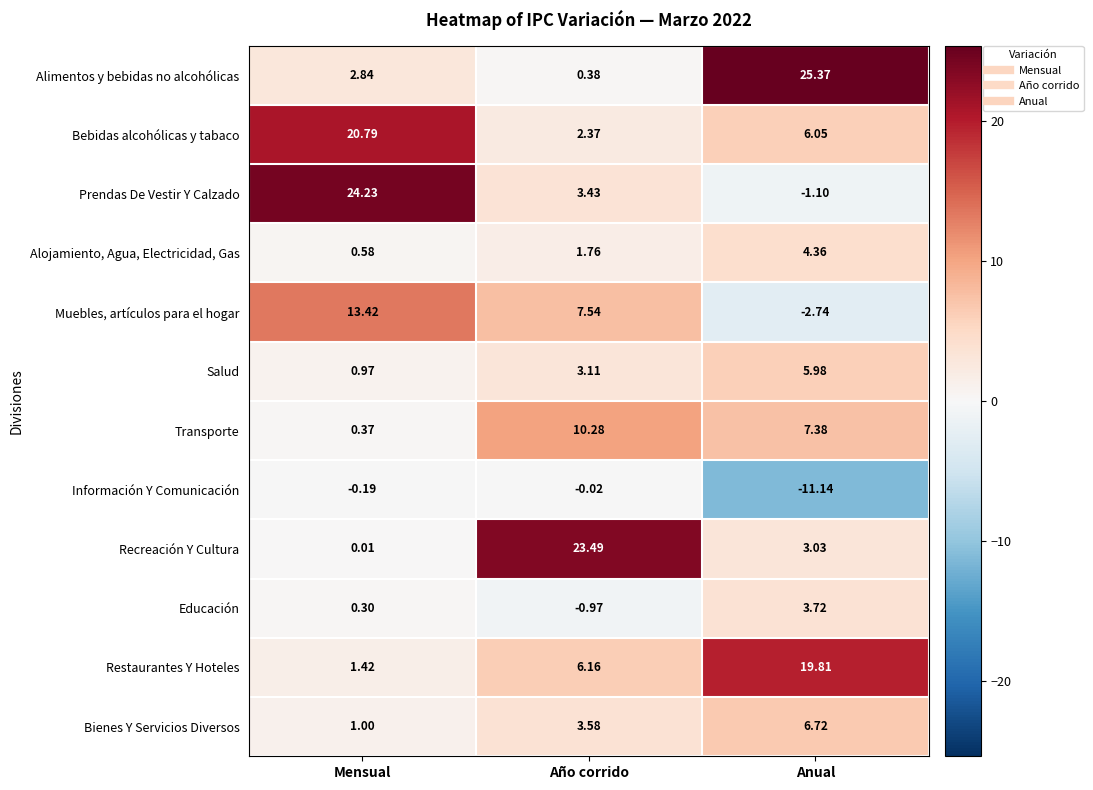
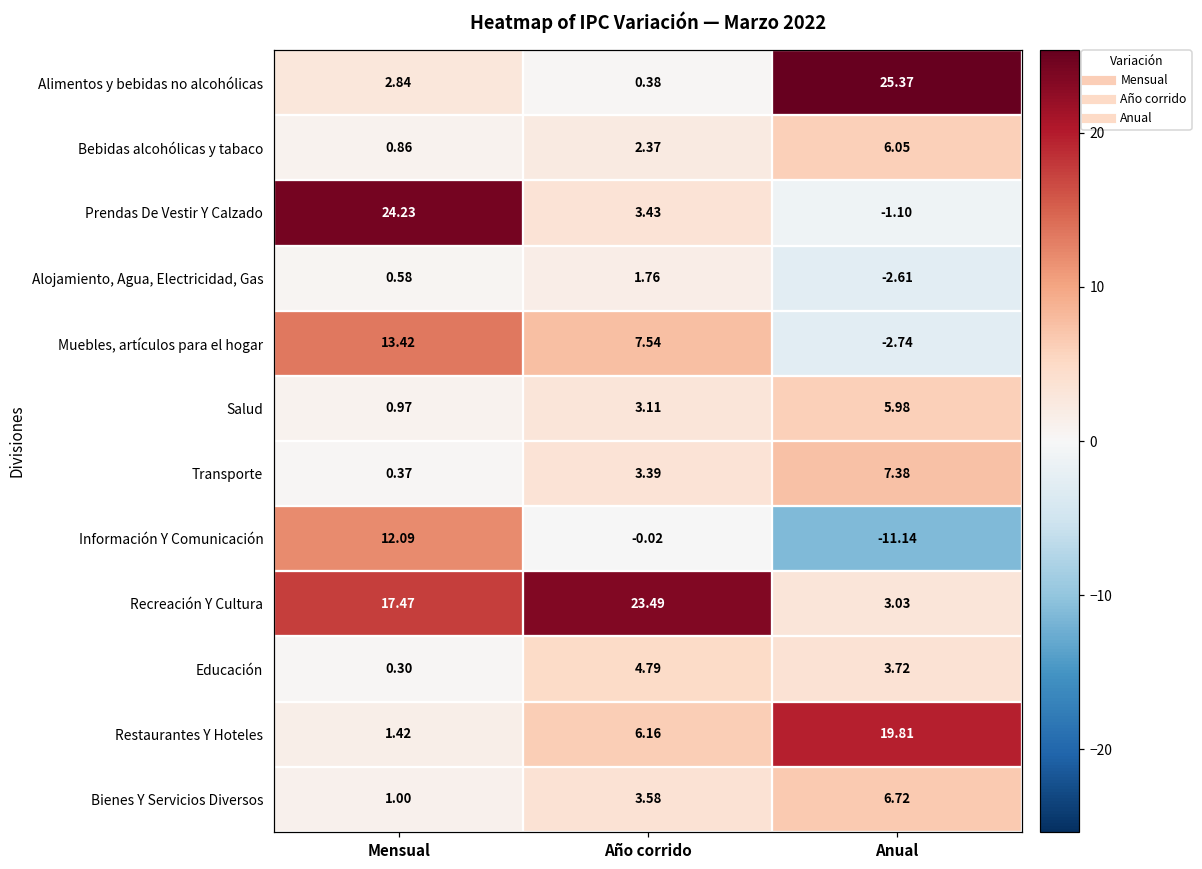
  {
    "Alimentos y bebidas no alcohólicas": {
      "Mensual": 2.84,
      "Año corrido": 0.38,
      "Anual": 25.37
    },
    "Bebidas alcohólicas y tabaco": {
-     "Mensual": 20.79,
+     "Mensual": 0.86,
      "Año corrido": 2.37,
      "Anual": 6.05
    },
    "Prendas De Vestir Y Calzado": {
      "Mensual": 24.23,
      "Año corrido": 3.43,
      "Anual": -1.10
    },
    "Alojamiento, Agua, Electricidad, Gas": {
      "Mensual": 0.58,
      "Año corrido": 1.76,
-     "Anual": 4.36
+     "Anual": -2.61
    },
    "Muebles, artículos para el hogar": {
      "Mensual": 13.42,
      "Año corrido": 7.54,
      "Anual": -2.74
    },
    "Salud": {
      "Mensual": 0.97,
      "Año corrido": 3.11,
      "Anual": 5.98
    },
    "Transporte": {
      "Mensual": 0.37,
-     "Año corrido": 10.28,
+     "Año corrido": 3.39,
      "Anual": 7.38
    },
    "Información Y Comunicación": {
-     "Mensual": -0.19,
+     "Mensual": 12.09,
      "Año corrido": -0.02,
      "Anual": -11.14
    },
    "Recreación Y Cultura": {
-     "Mensual": 0.01,
+     "Mensual": 17.47,
      "Año corrido": 23.49,
      "Anual": 3.03
    },
    "Educación": {
      "Mensual": 0.30,
-     "Año corrido": -0.97,
+     "Año corrido": 4.79,
      "Anual": 3.72
    },
    "Restaurantes Y Hoteles": {
      "Mensual": 1.42,
      "Año corrido": 6.16,
      "Anual": 19.81
    },
    "Bienes Y Servicios Diversos": {
      "Mensual": 1.00,
      "Año corrido": 3.58,
      "Anual": 6.72
    }
  }
